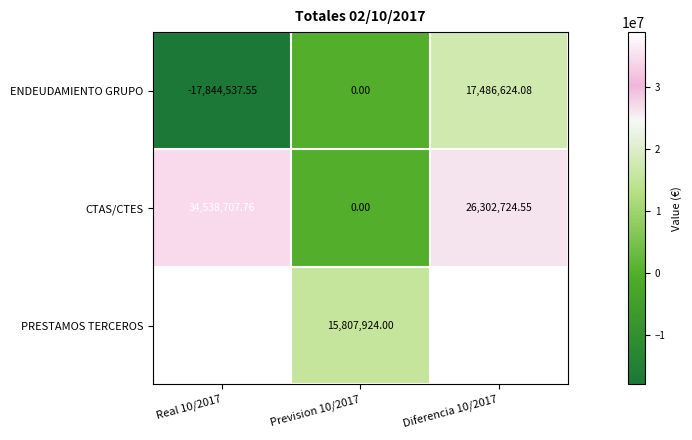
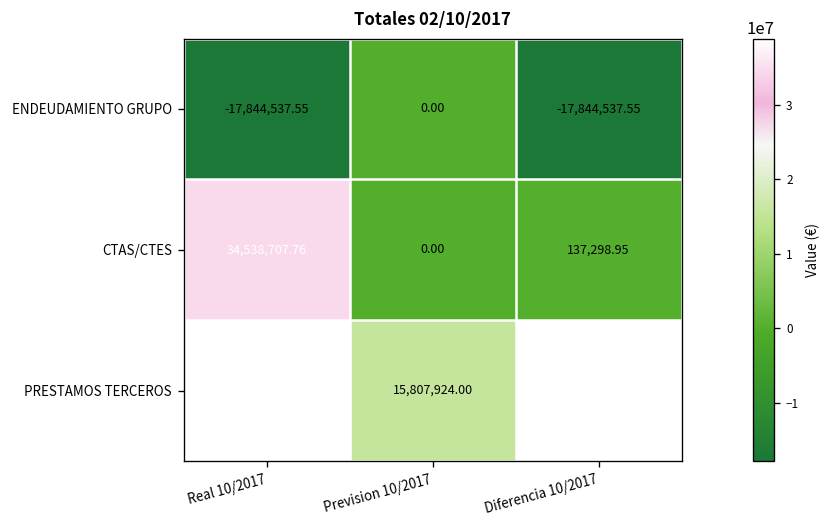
  {
    "ENDEUDAMIENTO GRUPO": {
      "Real 10/2017": "-17,844,537.55",
      "Prevision 10/2017": "0.00",
-     "Diferencia 10/2017": "17,486,624.08"
+     "Diferencia 10/2017": "-17,844,537.55"
    },
    "CTAS/CTES": {
      "Prevision 10/2017": "0.00",
-     "Diferencia 10/2017": "26,302,724.55"
+     "Diferencia 10/2017": "137,298.95"
    },
    "PRESTAMOS TERCEROS": {
      "Prevision 10/2017": "15,807,924.00"
    }
  }
